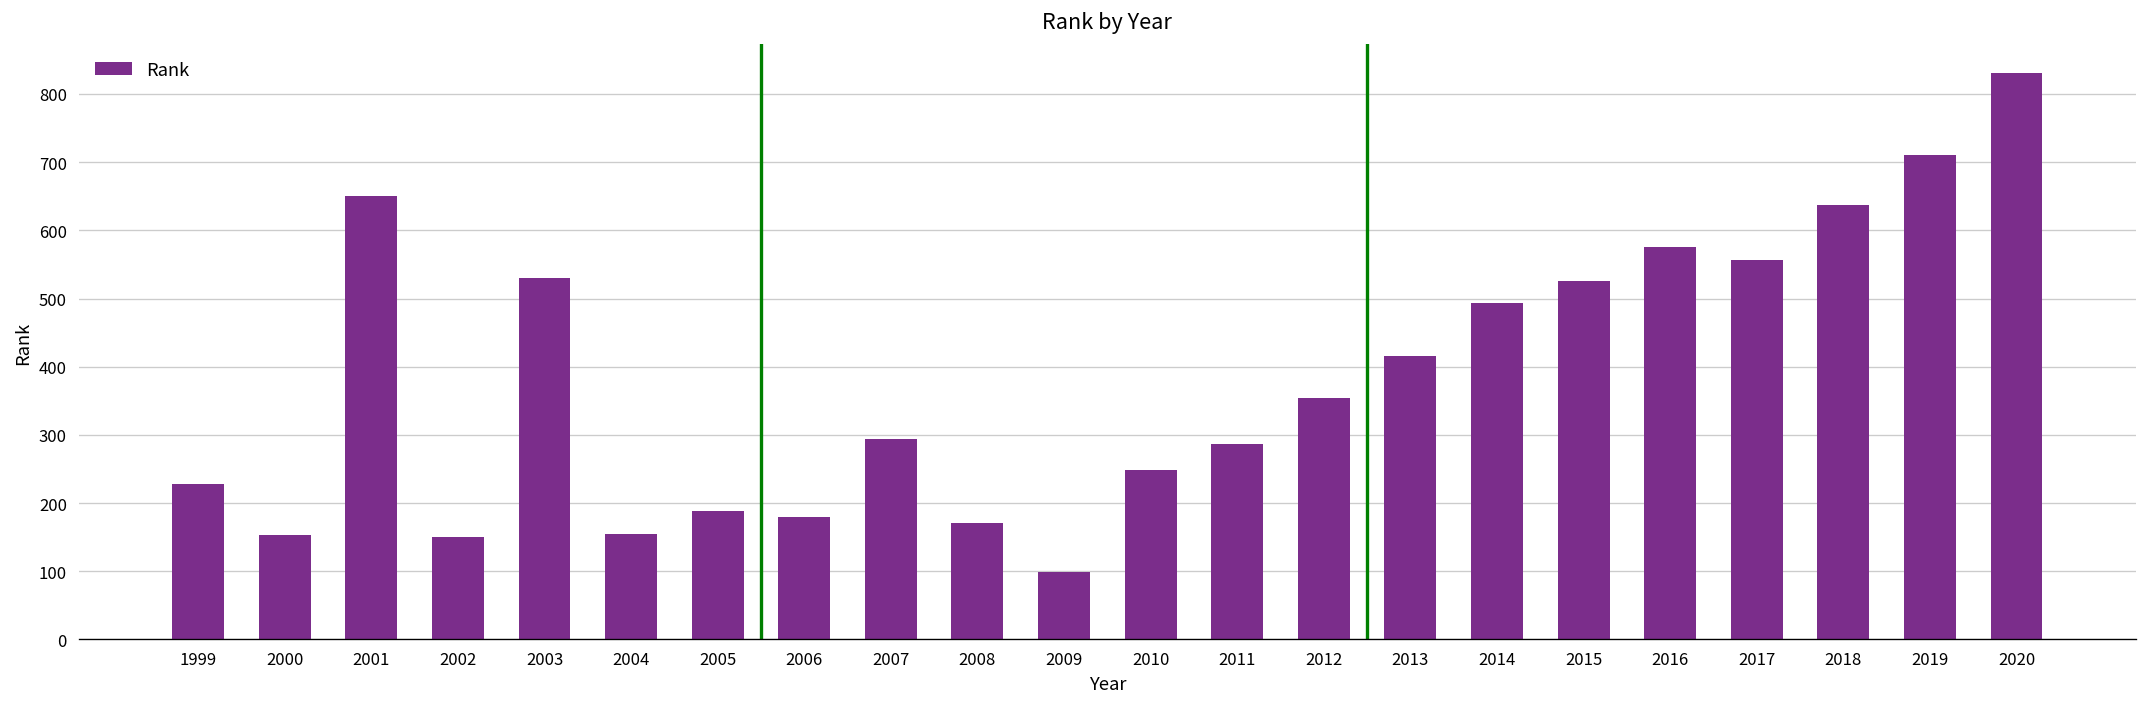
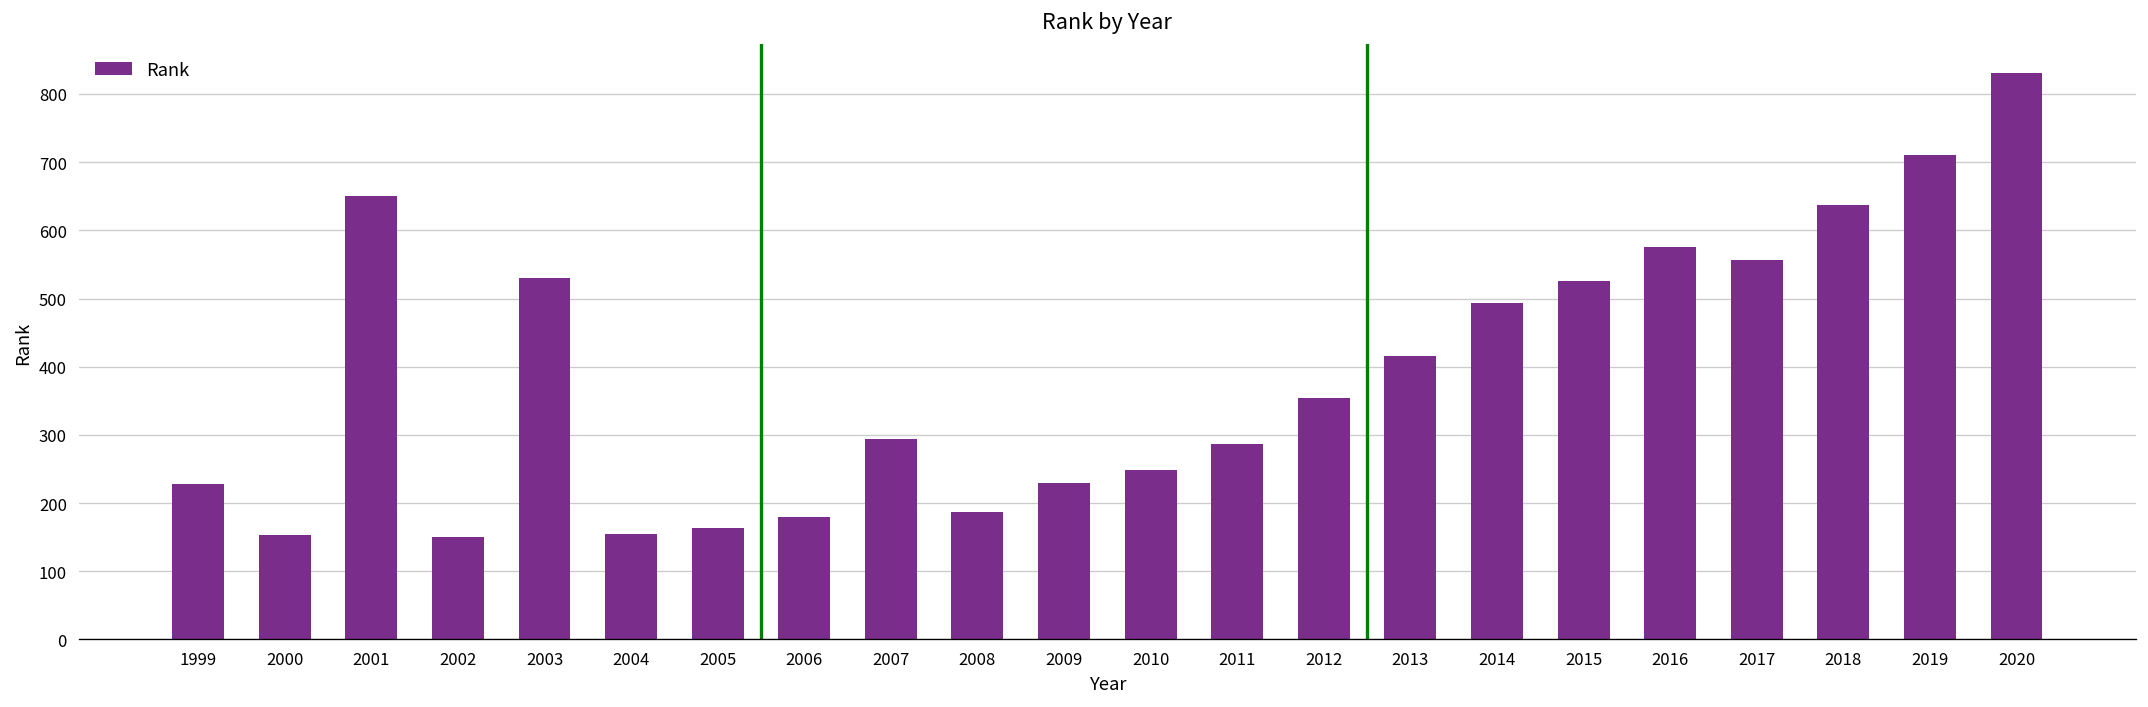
  {
    "1999": 230,
    "2000": 150,
    "2001": 650,
    "2002": 150,
    "2003": 530,
    "2004": 160,
-   "2005": 190,
+   "2005": 160,
    "2006": 180,
    "2007": 290,
-   "2008": 170,
-   "2009": 100,
+   "2008": 190,
+   "2009": 230,
    "2010": 250,
    "2011": 290,
    "2012": 350,
    "2013": 420,
    "2014": 490,
    "2015": 530,
    "2016": 580,
    "2017": 560,
    "2018": 640,
    "2019": 710,
    "2020": 830
  }
